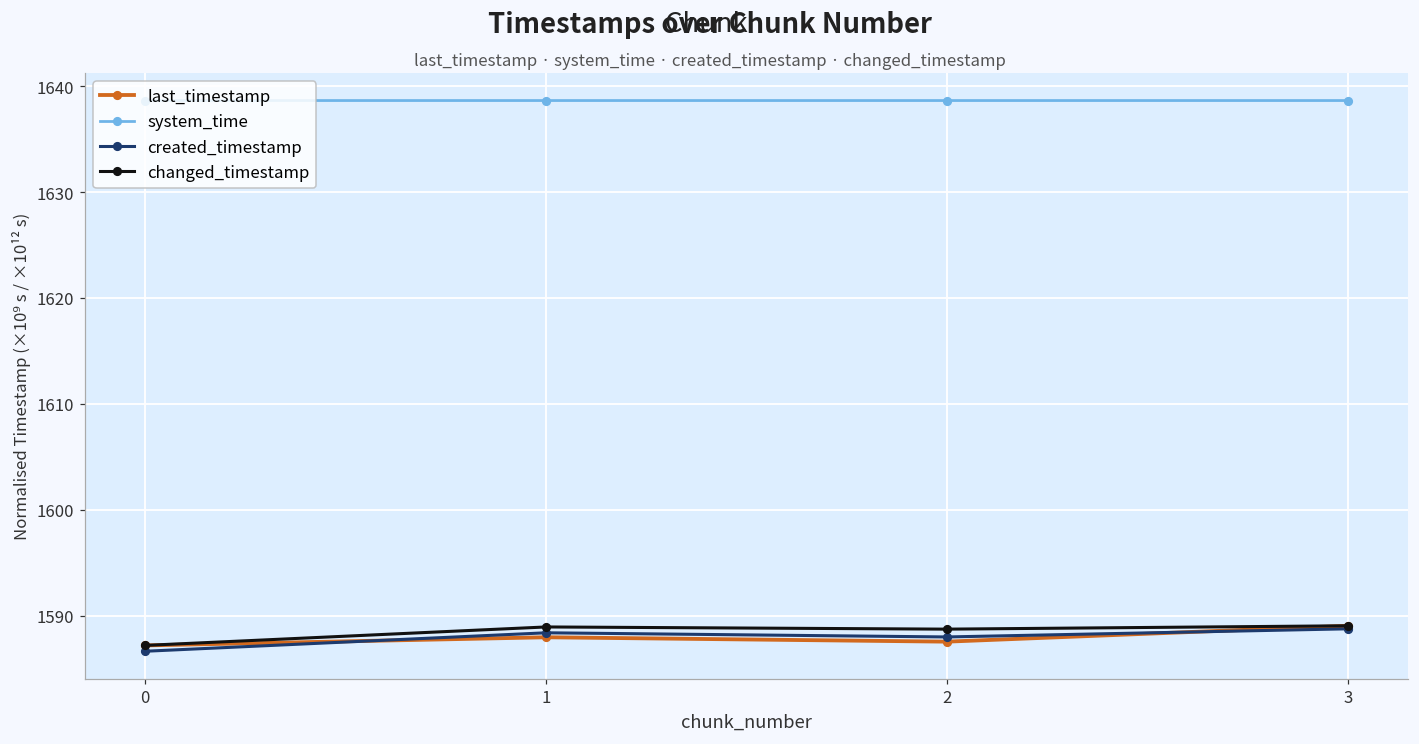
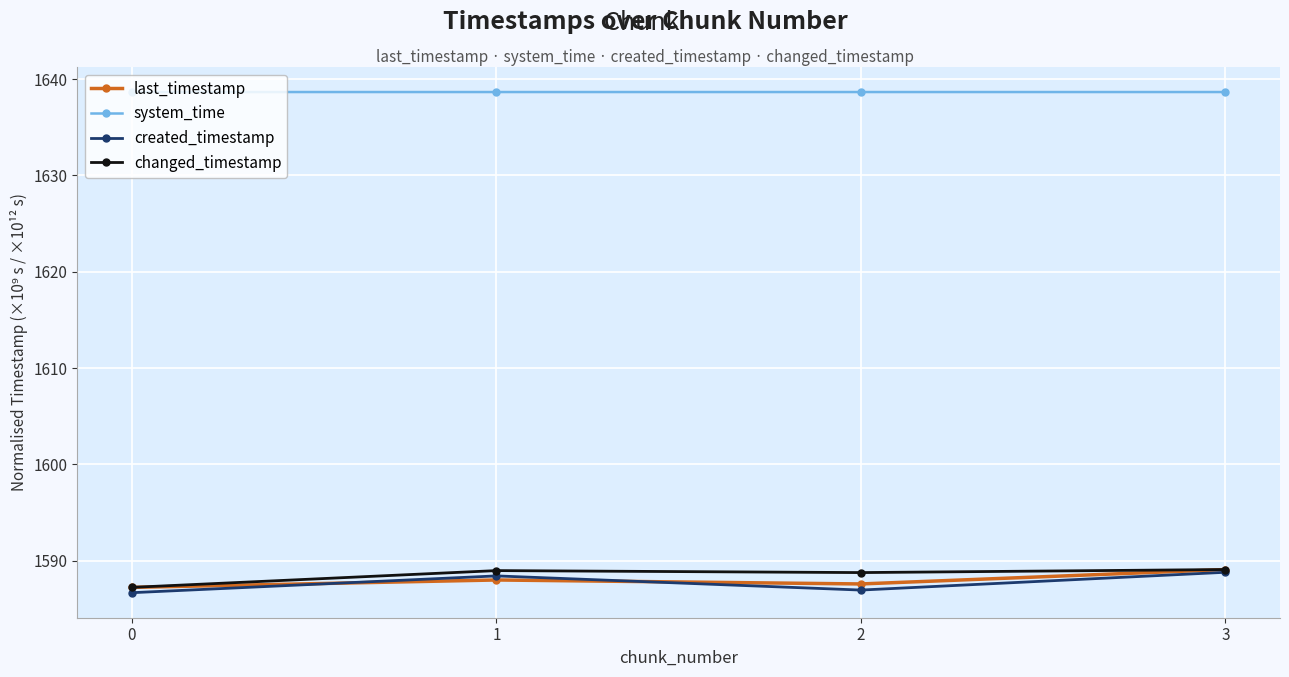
  {
    "last_timestamp": {
      "1": 1588,
      "2": 1588
    },
    "system_time": {
      "1": 1639,
      "2": 1639,
      "3": 1639
    },
    "created_timestamp": {
      "0": 1587,
      "1": 1588,
-     "2": 1588,
+     "2": 1587,
      "3": 1589
    },
    "changed_timestamp": {
      "1": 1589,
      "2": 1589
    }
  }
